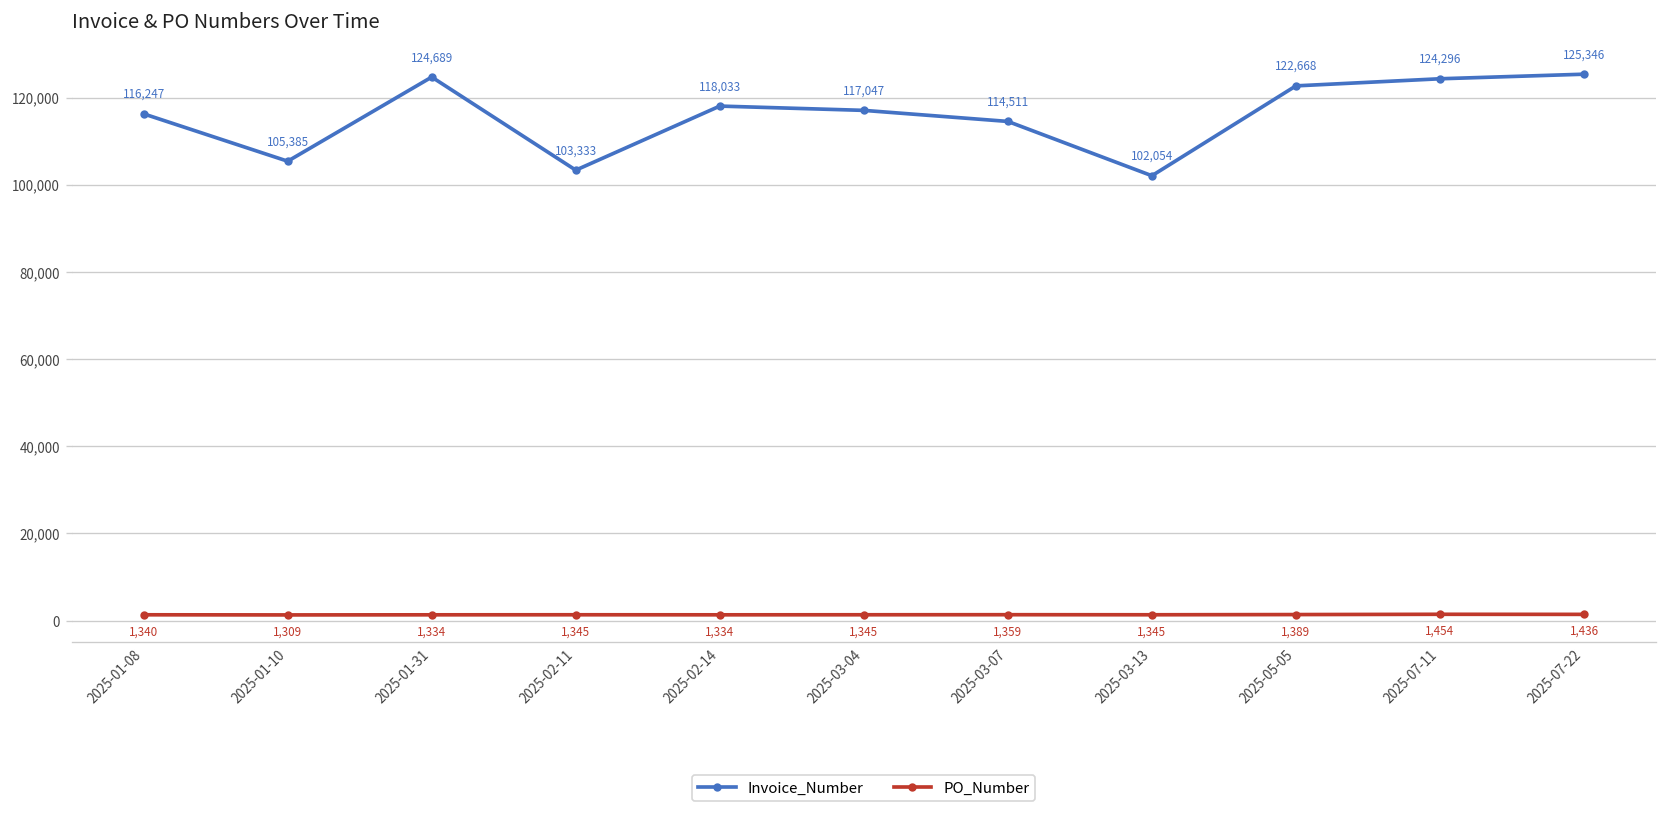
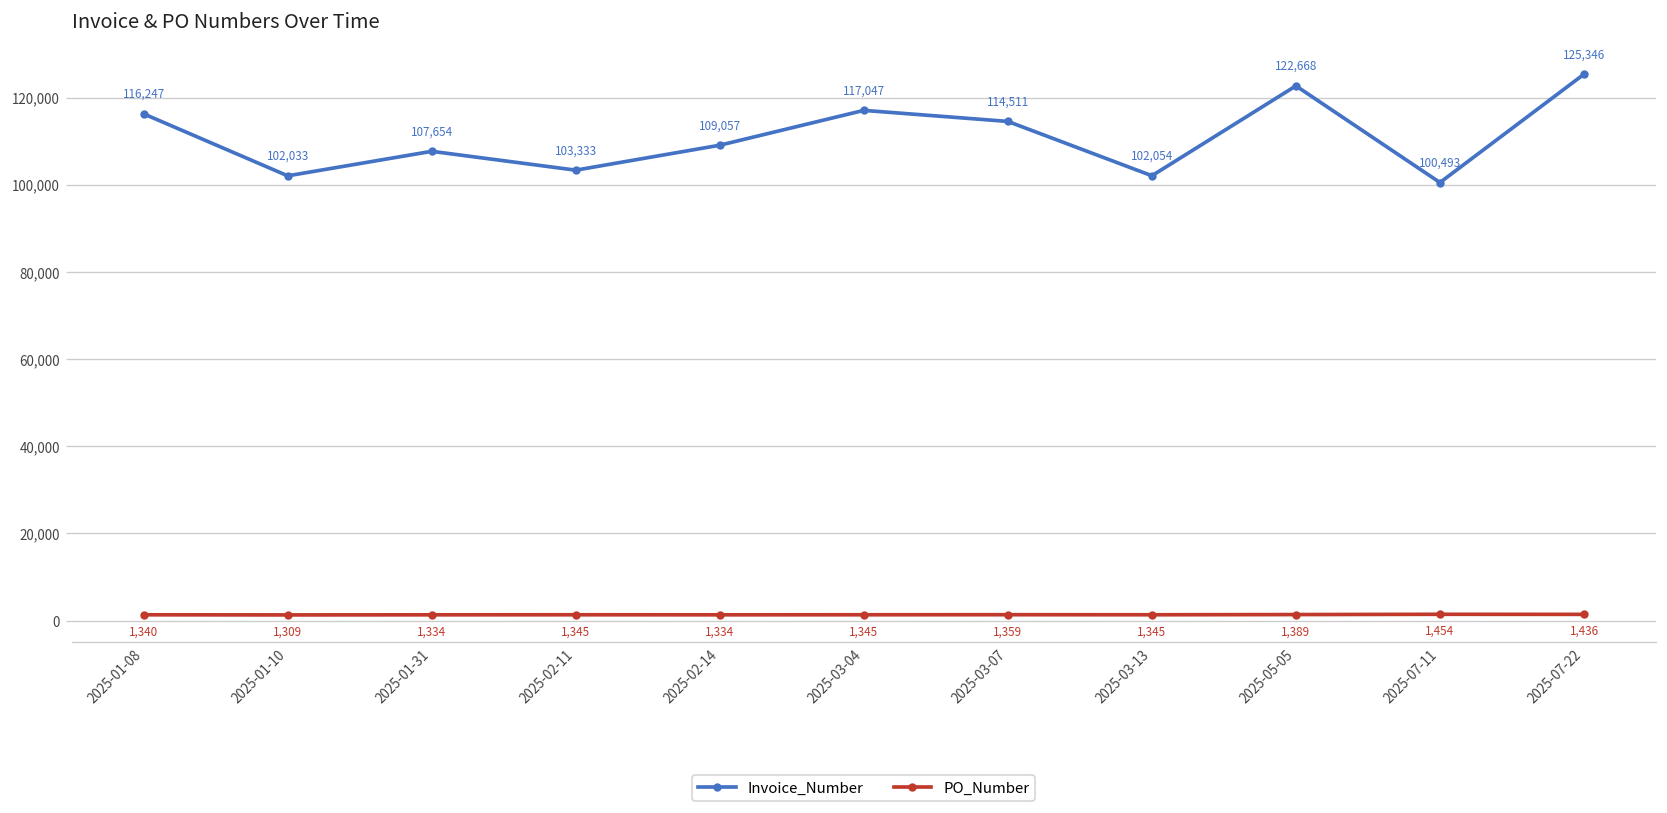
  {
    "Invoice_Number": {
      "2025-01-08": "116,247",
-     "2025-01-10": "105,385",
-     "2025-01-31": "124,689",
+     "2025-01-10": "102,033",
+     "2025-01-31": "107,654",
      "2025-02-11": "103,333",
-     "2025-02-14": "118,033",
+     "2025-02-14": "109,057",
      "2025-03-04": "117,047",
      "2025-03-07": "114,511",
      "2025-03-13": "102,054",
      "2025-05-05": "122,668",
-     "2025-07-11": "124,296",
+     "2025-07-11": "100,493",
      "2025-07-22": "125,346"
    },
    "PO_Number": {
      "2025-01-08": "1,340",
      "2025-01-10": "1,309",
      "2025-01-31": "1,334",
      "2025-02-11": "1,345",
      "2025-02-14": "1,334",
      "2025-03-04": "1,345",
      "2025-03-07": "1,359",
      "2025-03-13": "1,345",
      "2025-05-05": "1,389",
      "2025-07-11": "1,454",
      "2025-07-22": "1,436"
    }
  }
